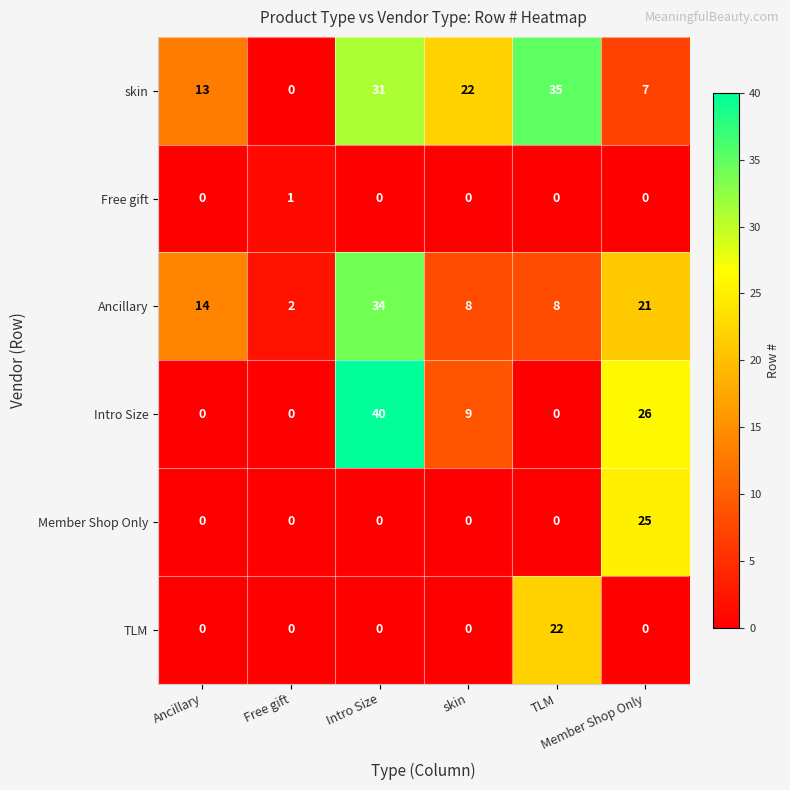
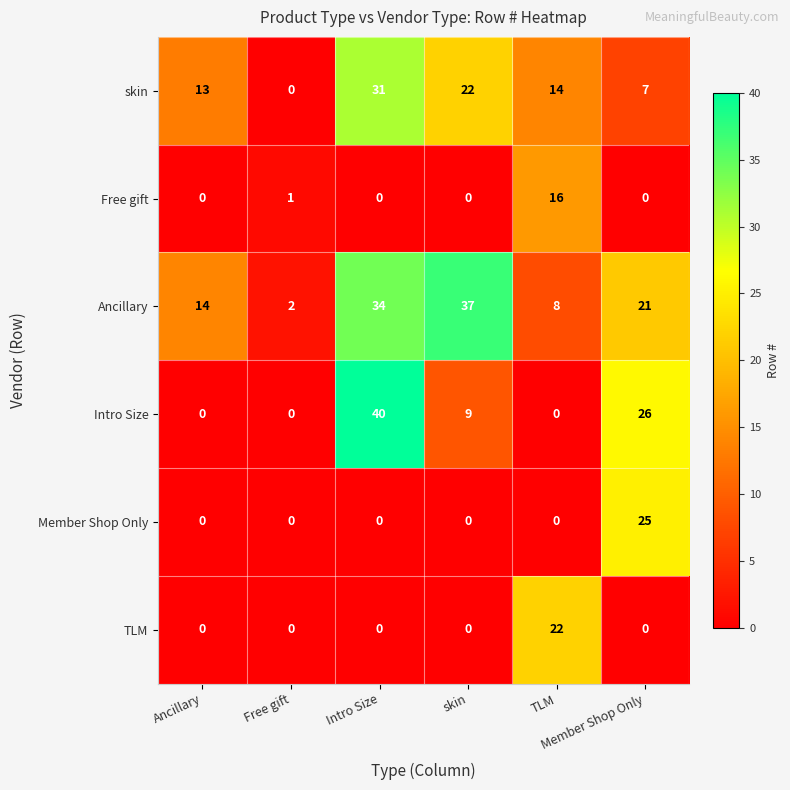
  {
    "skin": {
      "Ancillary": 13,
      "Free gift": 0,
      "Intro Size": 31,
      "skin": 22,
-     "TLM": 35,
+     "TLM": 14,
      "Member Shop Only": 7
    },
    "Free gift": {
      "Ancillary": 0,
      "Free gift": 1,
      "Intro Size": 0,
      "skin": 0,
-     "TLM": 0,
+     "TLM": 16,
      "Member Shop Only": 0
    },
    "Ancillary": {
      "Ancillary": 14,
      "Free gift": 2,
      "Intro Size": 34,
-     "skin": 8,
+     "skin": 37,
      "TLM": 8,
      "Member Shop Only": 21
    },
    "Intro Size": {
      "Ancillary": 0,
      "Free gift": 0,
      "Intro Size": 40,
      "skin": 9,
      "TLM": 0,
      "Member Shop Only": 26
    },
    "Member Shop Only": {
      "Ancillary": 0,
      "Free gift": 0,
      "Intro Size": 0,
      "skin": 0,
      "TLM": 0,
      "Member Shop Only": 25
    },
    "TLM": {
      "Ancillary": 0,
      "Free gift": 0,
      "Intro Size": 0,
      "skin": 0,
      "TLM": 22,
      "Member Shop Only": 0
    }
  }
